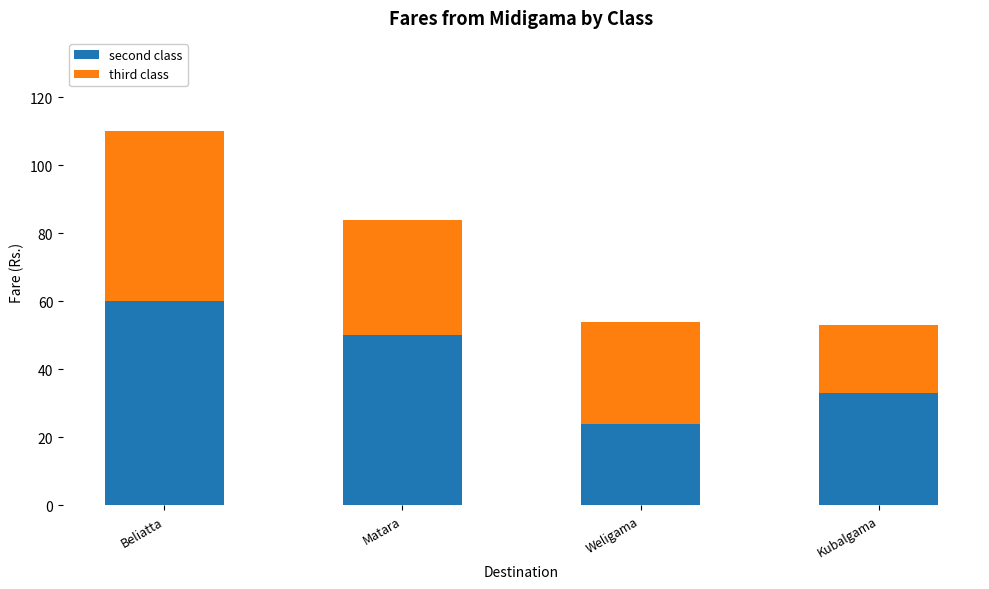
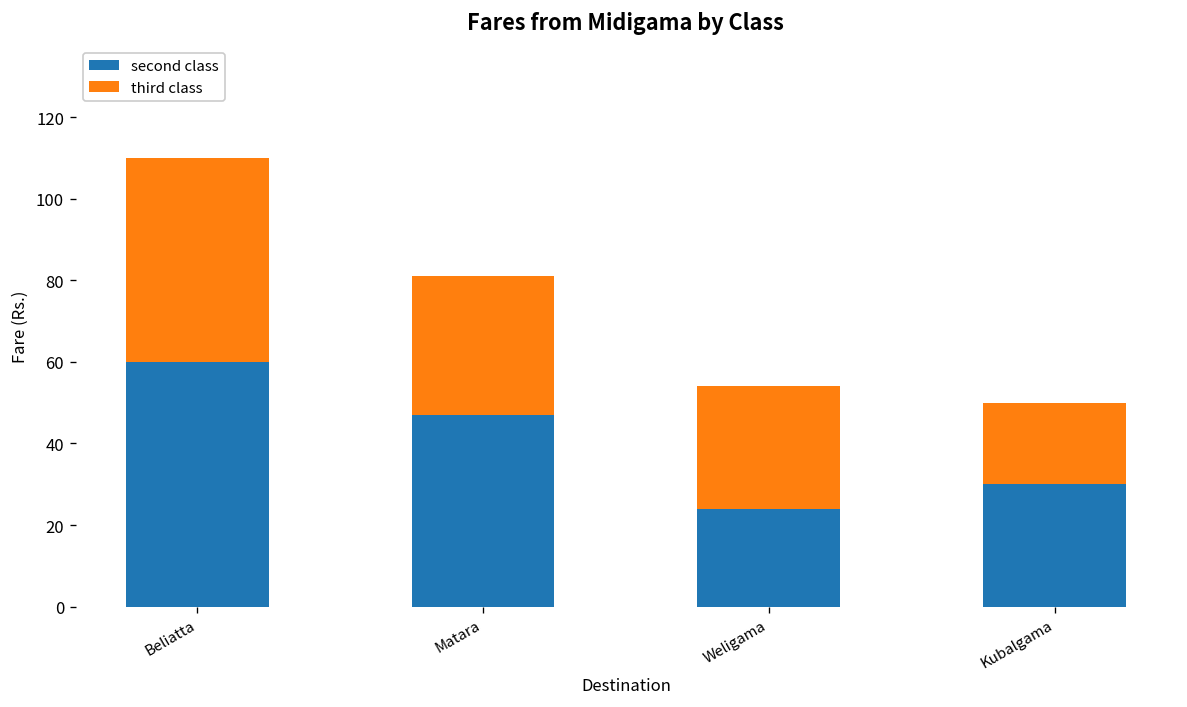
  {
    "second class": {
      "Beliatta": 60,
-     "Matara": 50,
+     "Matara": 47,
      "Weligama": 24,
-     "Kubalgama": 33
+     "Kubalgama": 30
    },
    "third class": {
      "Beliatta": 50,
      "Matara": 34,
      "Weligama": 30,
      "Kubalgama": 20
    }
  }
